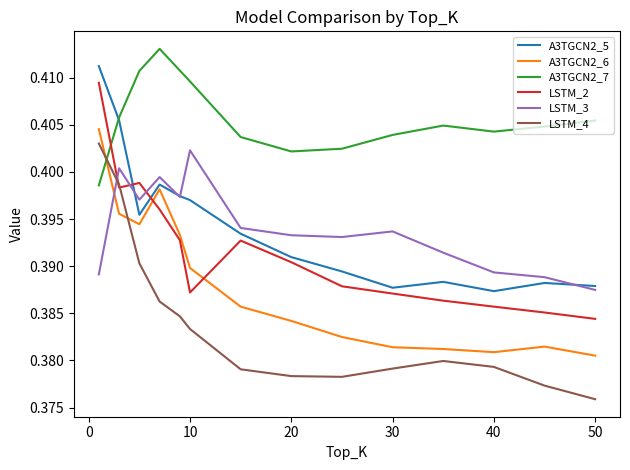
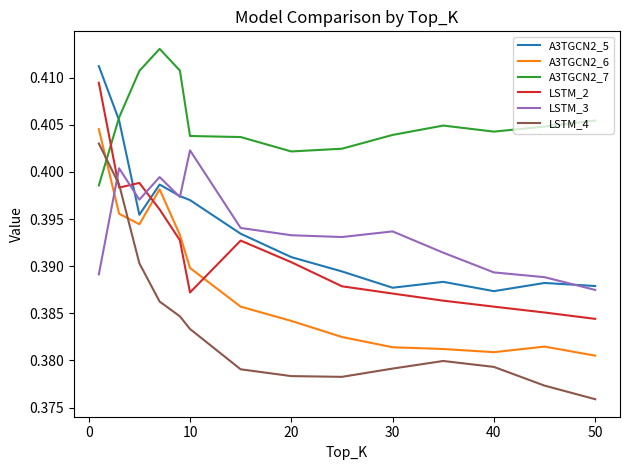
  {
    "A3TGCN2_5": {
      "10": 0.397,
      "20": 0.391,
      "30": 0.388,
      "40": 0.387,
      "50": 0.388
    },
    "A3TGCN2_6": {
      "10": 0.390,
      "20": 0.384,
      "30": 0.381,
      "40": 0.381,
      "50": 0.381
    },
    "A3TGCN2_7": {
-     "10": 0.410,
+     "10": 0.404,
      "20": 0.402,
      "30": 0.404,
      "40": 0.404
    },
    "LSTM_2": {
      "10": 0.387,
      "20": 0.390,
      "30": 0.387,
      "40": 0.386,
      "50": 0.384
    },
    "LSTM_3": {
      "10": 0.402,
      "20": 0.393,
      "30": 0.394,
      "40": 0.389,
      "50": 0.387
    },
    "LSTM_4": {
      "10": 0.383,
      "20": 0.378,
      "30": 0.379,
      "40": 0.379,
      "50": 0.376
    }
  }
